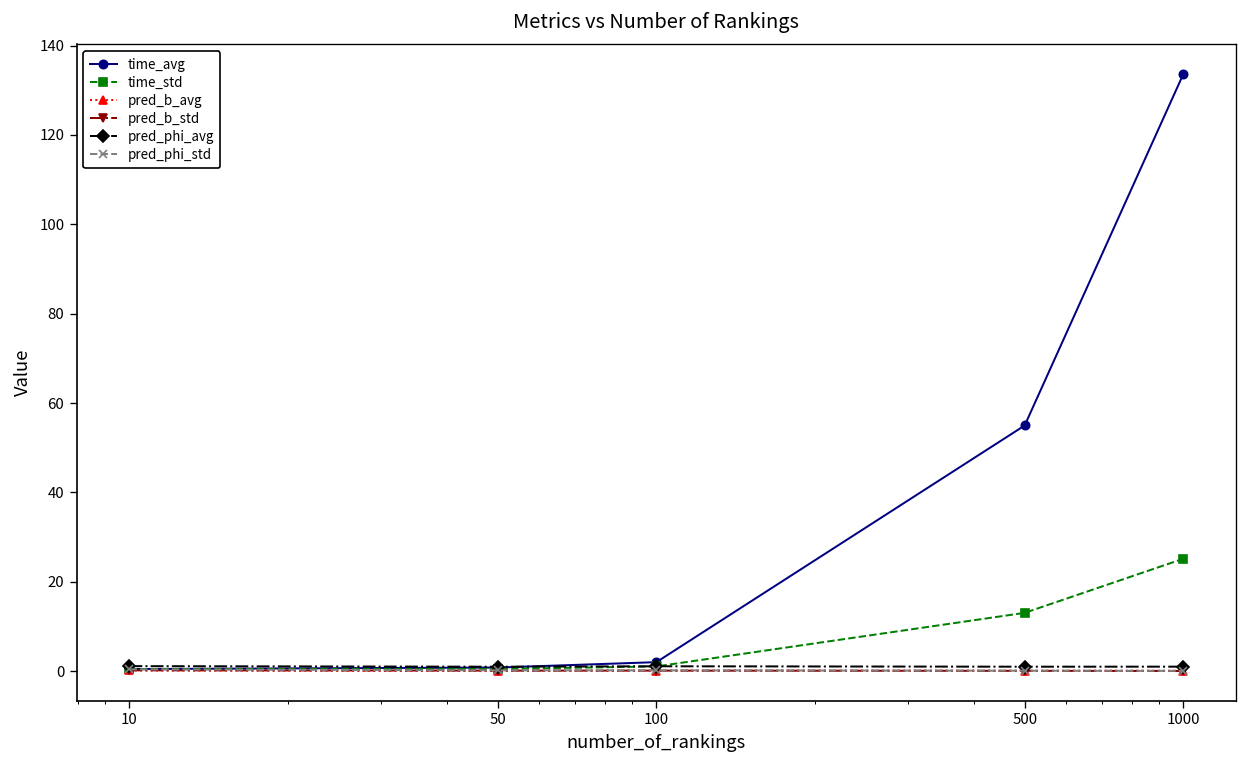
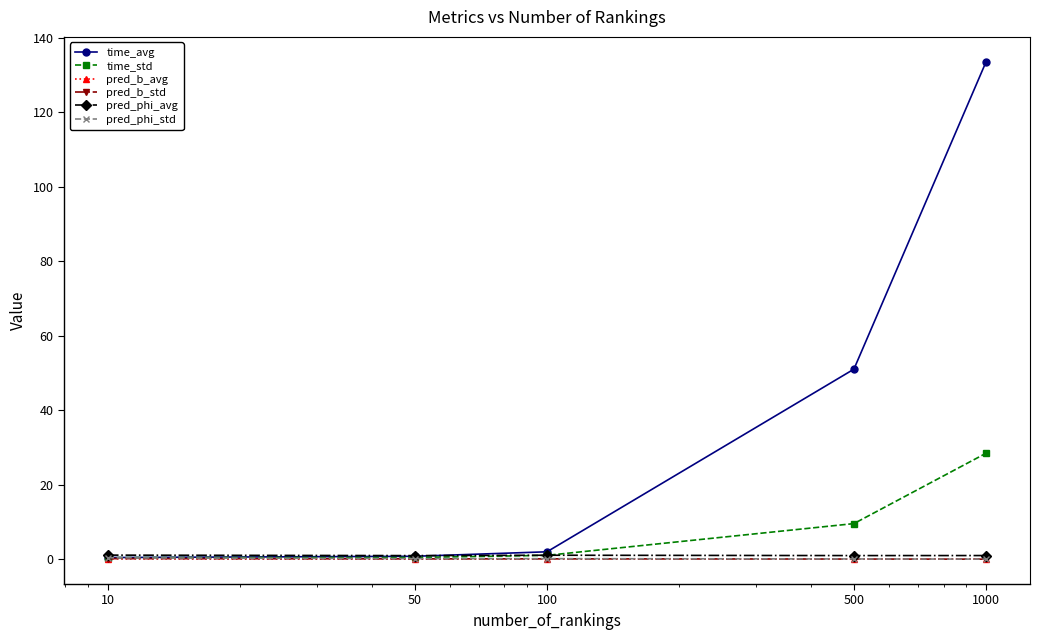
  {
    "time_avg": {
      "100": 2,
-     "500": 55,
+     "500": 51,
      "1000": 134
    },
    "time_std": {
-     "500": 13,
-     "1000": 25
+     "500": 10,
+     "1000": 28
    },
    "pred_phi_avg": {
      "500": 1,
      "1000": 1
    }
  }
